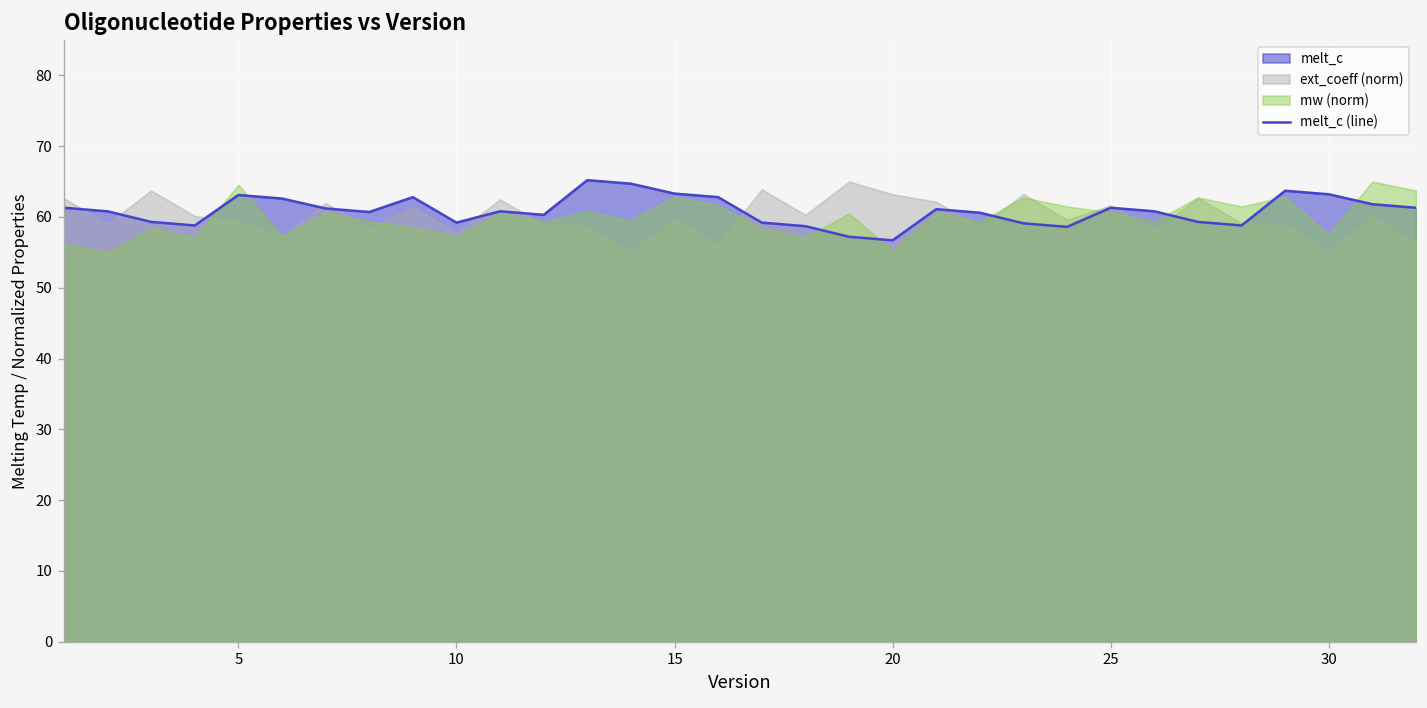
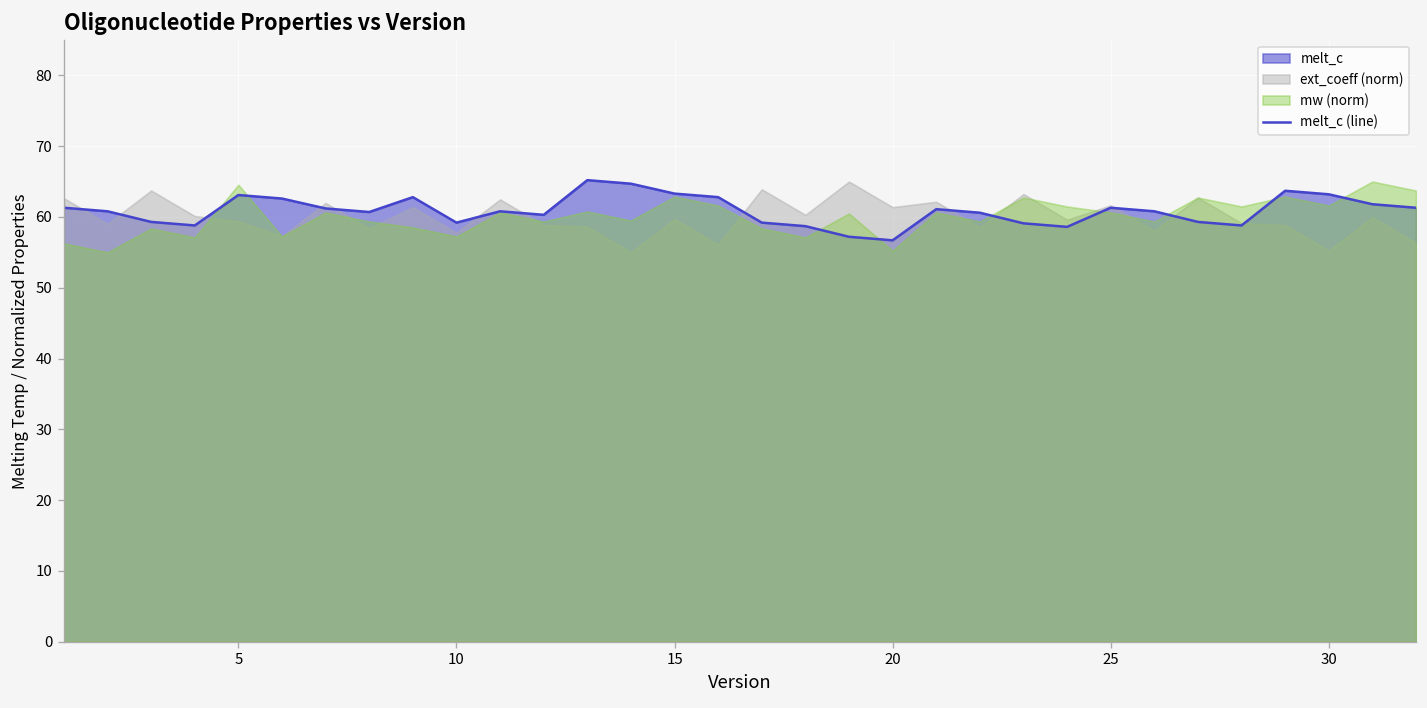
  {
    "melt_c": {
      "5": 63,
      "10": 59,
      "20": 57,
      "30": 63
    },
    "ext_coeff (norm)": {
      "5": 59,
      "10": 58,
      "15": 60,
-     "20": 63,
+     "20": 61,
      "30": 55
    },
    "mw (norm)": {
      "5": 65,
      "10": 57,
      "20": 55,
      "25": 61,
-     "30": 58
+     "30": 62
    }
  }
